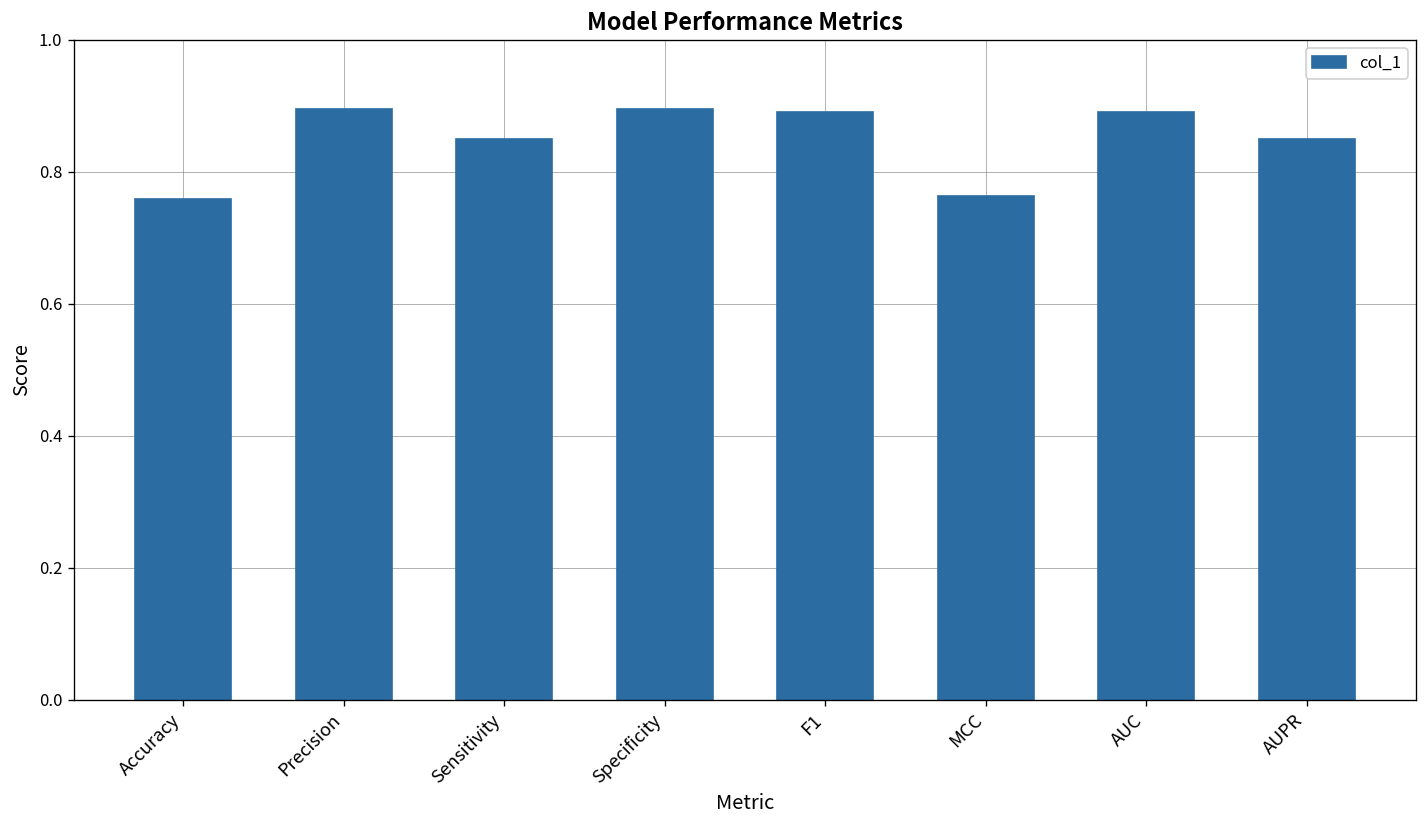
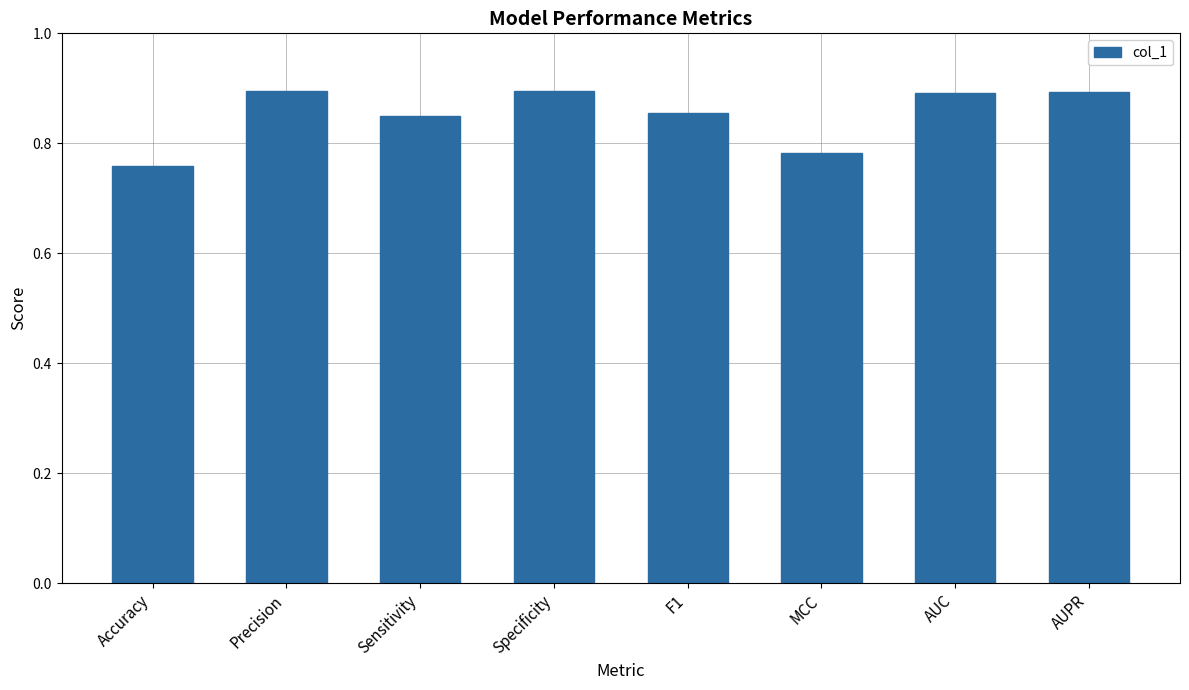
  {
    "Accuracy": 0.76,
    "Precision": 0.89,
    "Sensitivity": 0.85,
    "Specificity": 0.90,
-   "F1": 0.89,
-   "MCC": 0.76,
+   "F1": 0.85,
+   "MCC": 0.78,
    "AUC": 0.89,
-   "AUPR": 0.85
+   "AUPR": 0.89
  }
